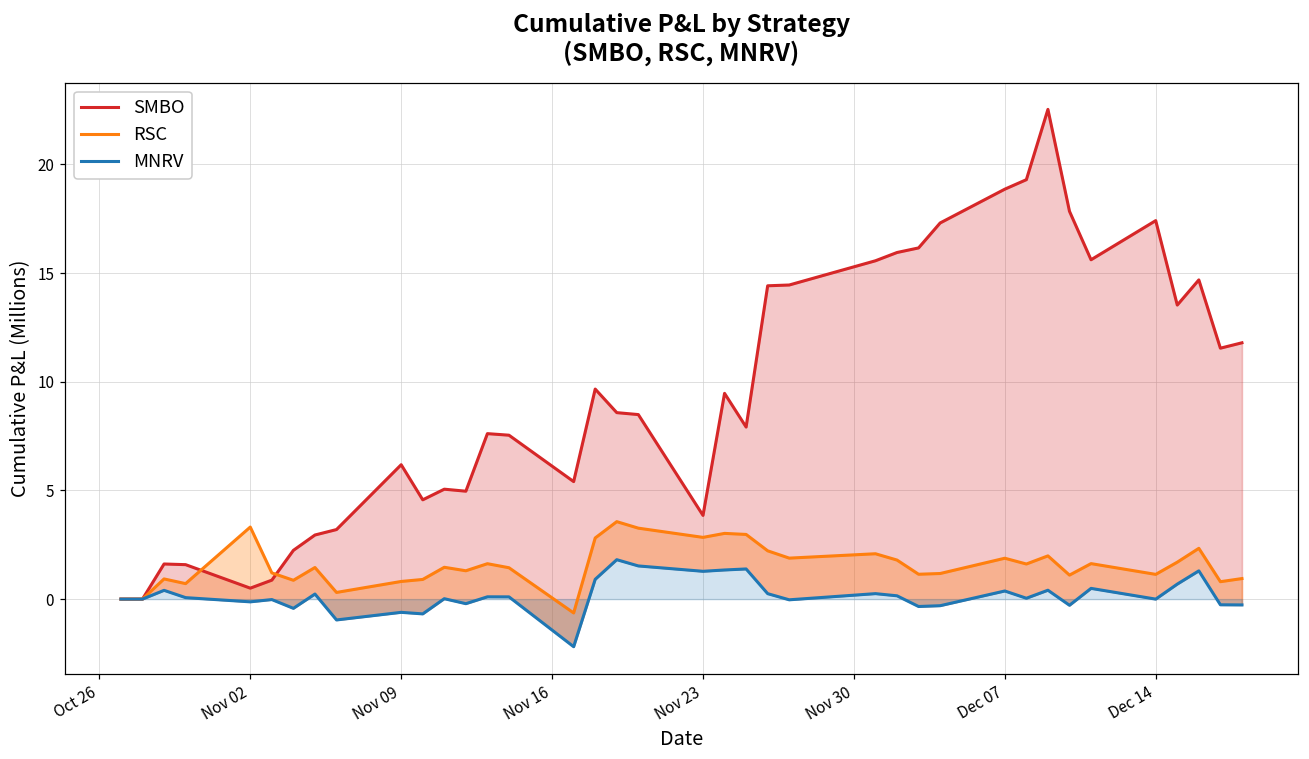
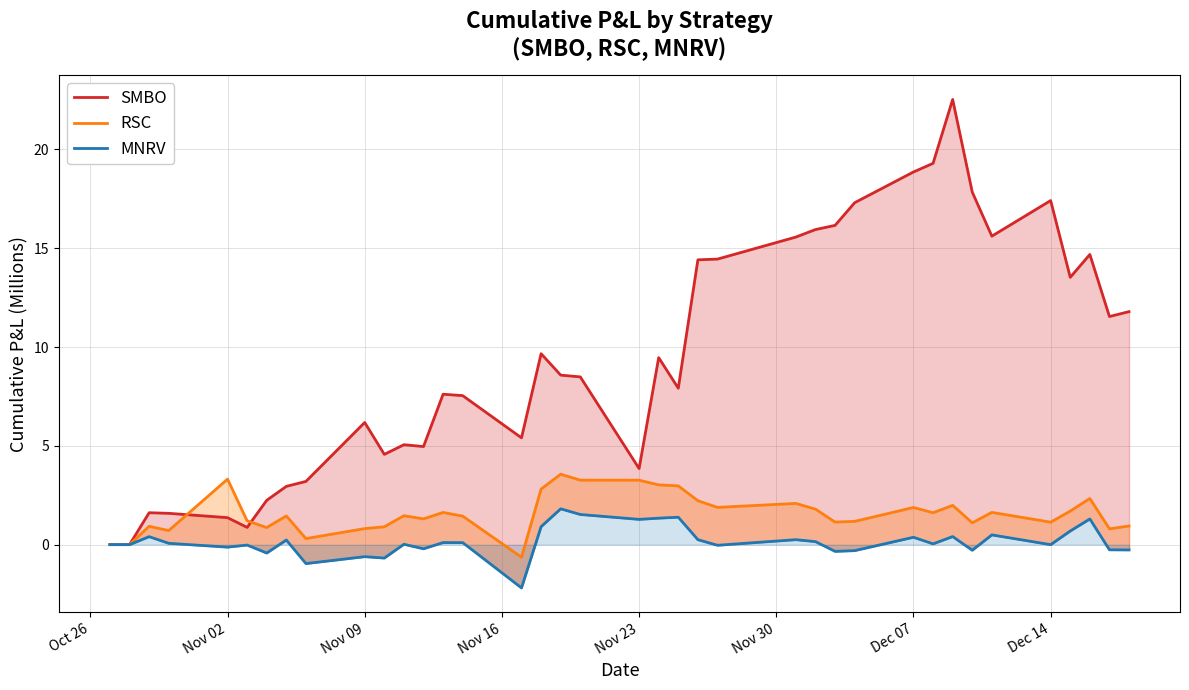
  {
    "SMBO": {
-     "Nov 02": 0.5,
+     "Nov 02": 1.4,
      "Nov 09": 6.2,
      "Nov 23": 3.9,
      "Dec 07": 18.9,
      "Dec 14": 17.4
    },
    "RSC": {
      "Nov 02": 3.3,
      "Nov 09": 0.8,
-     "Nov 23": 2.8,
+     "Nov 23": 3.3,
      "Dec 07": 1.9,
      "Dec 14": 1.1
    }
  }
